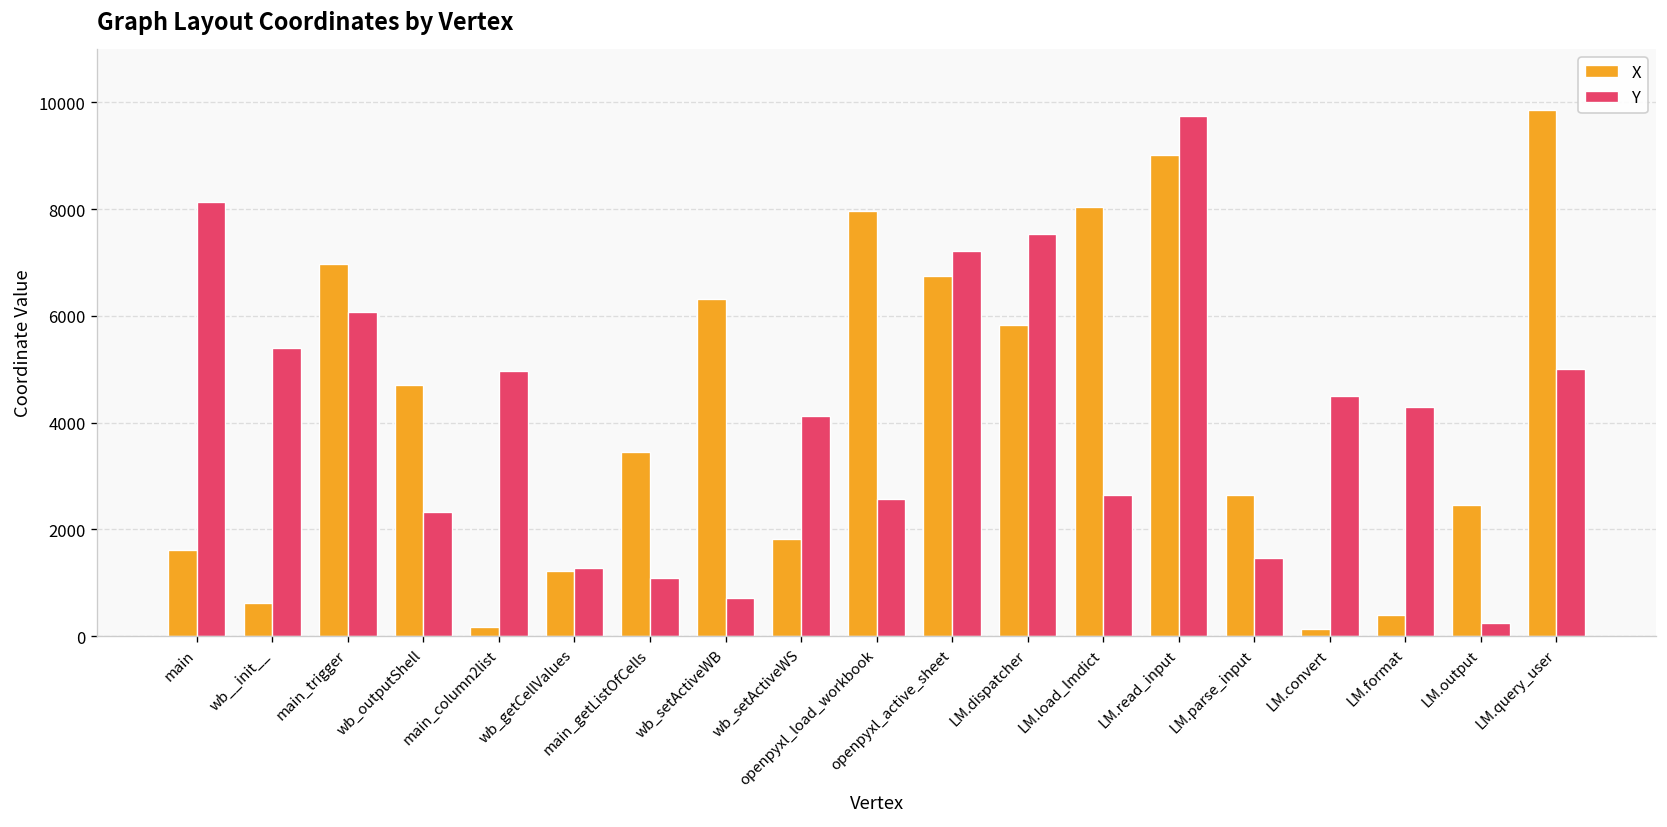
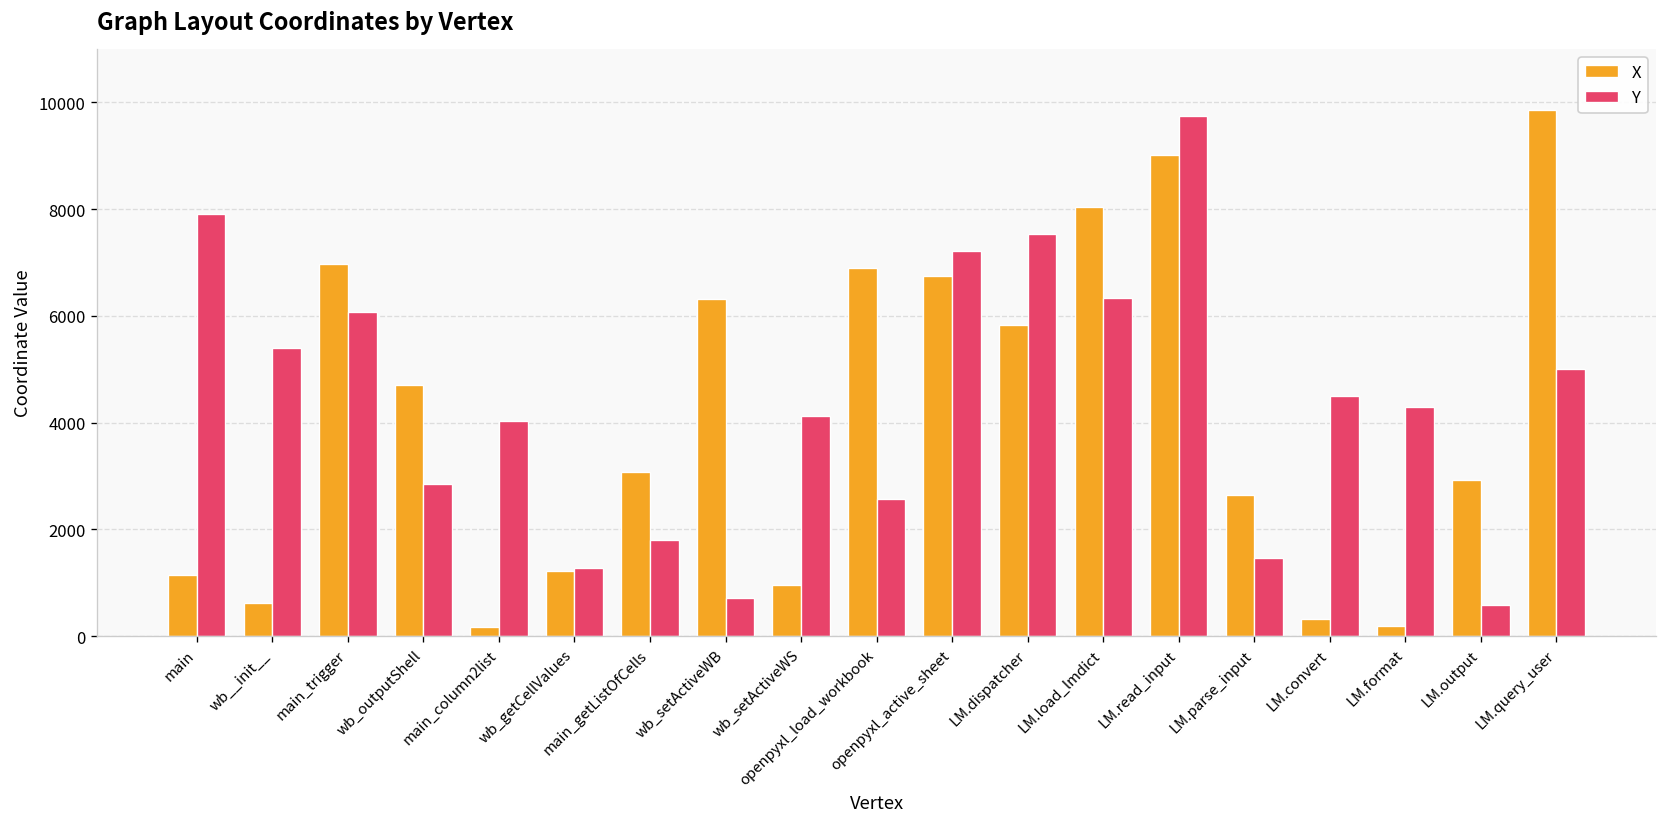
  {
    "X": {
-     "main": 1600,
+     "main": 1100,
      "wb__init__": 600,
      "main_trigger": 7000,
      "wb_outputShell": 4700,
      "main_column2list": 200,
      "wb_getCellValues": 1200,
-     "main_getListOfCells": 3500,
+     "main_getListOfCells": 3100,
      "wb_setActiveWB": 6300,
-     "wb_setActiveWS": 1800,
-     "openpyxl_load_workbook": 8000,
+     "wb_setActiveWS": 1000,
+     "openpyxl_load_workbook": 6900,
      "openpyxl_active_sheet": 6700,
      "LM.dispatcher": 5800,
      "LM.load_lmdict": 8000,
      "LM.read_input": 9000,
      "LM.parse_input": 2600,
-     "LM.convert": 100,
-     "LM.format": 400,
-     "LM.output": 2500,
+     "LM.convert": 300,
+     "LM.format": 200,
+     "LM.output": 2900,
      "LM.query_user": 9900
    },
    "Y": {
-     "main": 8100,
+     "main": 7900,
      "wb__init__": 5400,
      "main_trigger": 6100,
-     "wb_outputShell": 2300,
-     "main_column2list": 5000,
+     "wb_outputShell": 2800,
+     "main_column2list": 4000,
      "wb_getCellValues": 1300,
-     "main_getListOfCells": 1100,
+     "main_getListOfCells": 1800,
      "wb_setActiveWB": 700,
      "wb_setActiveWS": 4100,
      "openpyxl_load_workbook": 2600,
      "openpyxl_active_sheet": 7200,
      "LM.dispatcher": 7500,
-     "LM.load_lmdict": 2600,
+     "LM.load_lmdict": 6300,
      "LM.read_input": 9700,
      "LM.parse_input": 1500,
      "LM.convert": 4500,
      "LM.format": 4300,
-     "LM.output": 300,
+     "LM.output": 600,
      "LM.query_user": 5000
    }
  }
